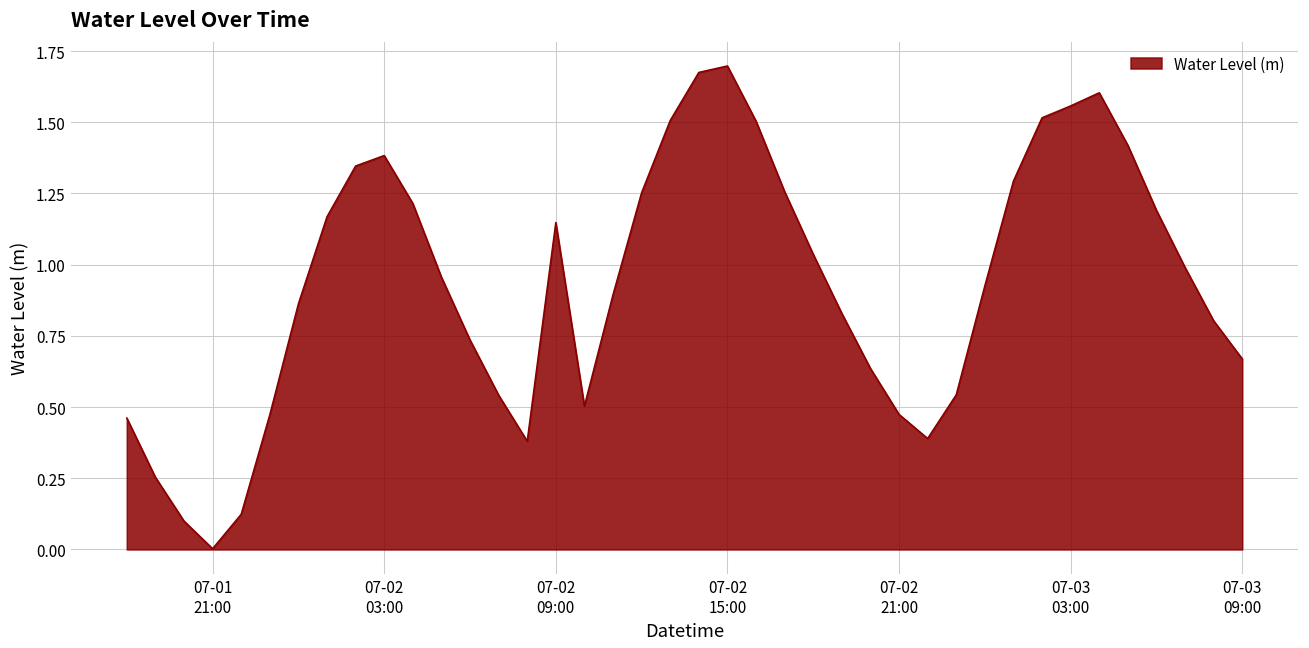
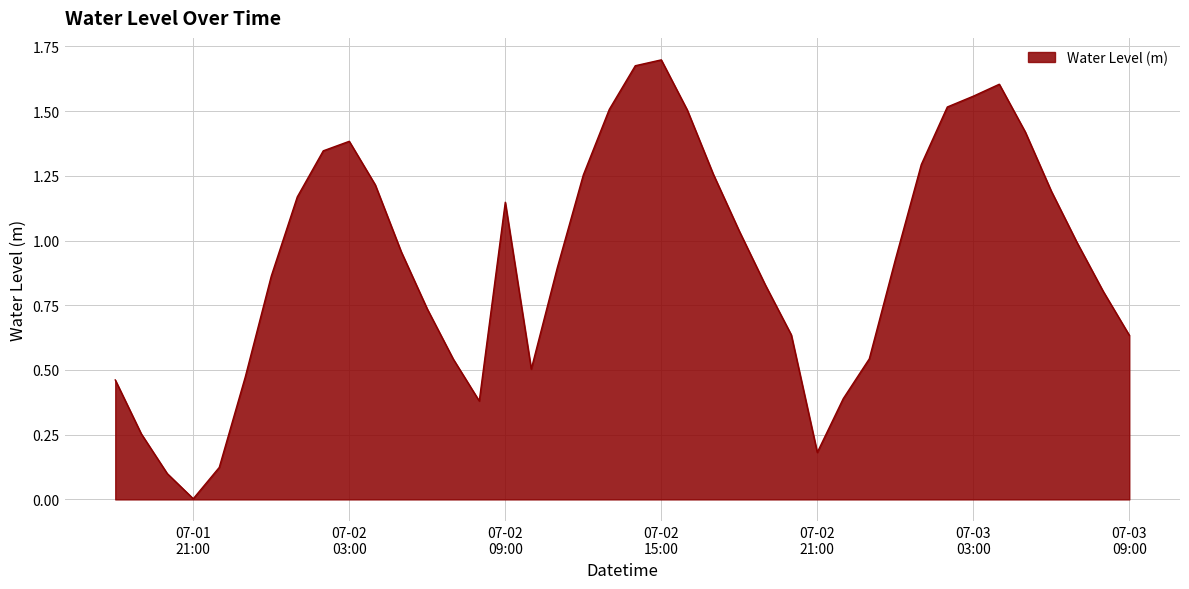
  {
    "07-01 21:00": 0.00,
    "07-02 03:00": 1.38,
    "07-02 09:00": 1.15,
    "07-02 15:00": 1.70,
-   "07-02 21:00": 0.47,
+   "07-02 21:00": 0.18,
    "07-03 03:00": 1.56,
-   "07-03 09:00": 0.67
+   "07-03 09:00": 0.63
  }
